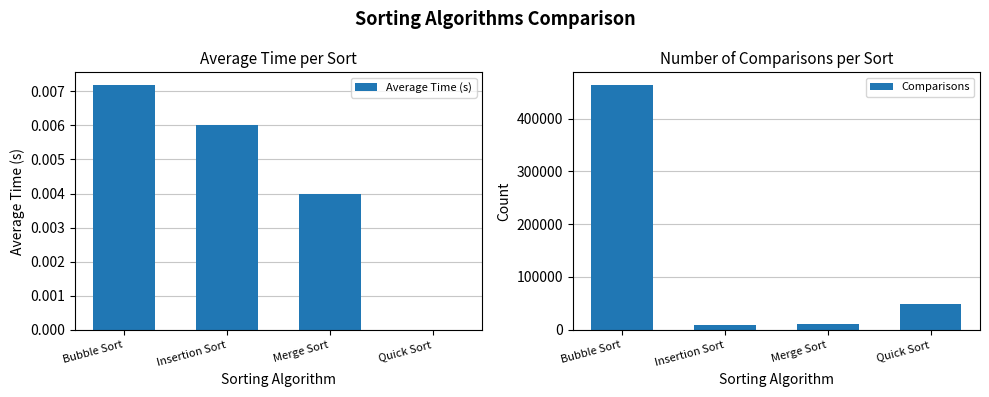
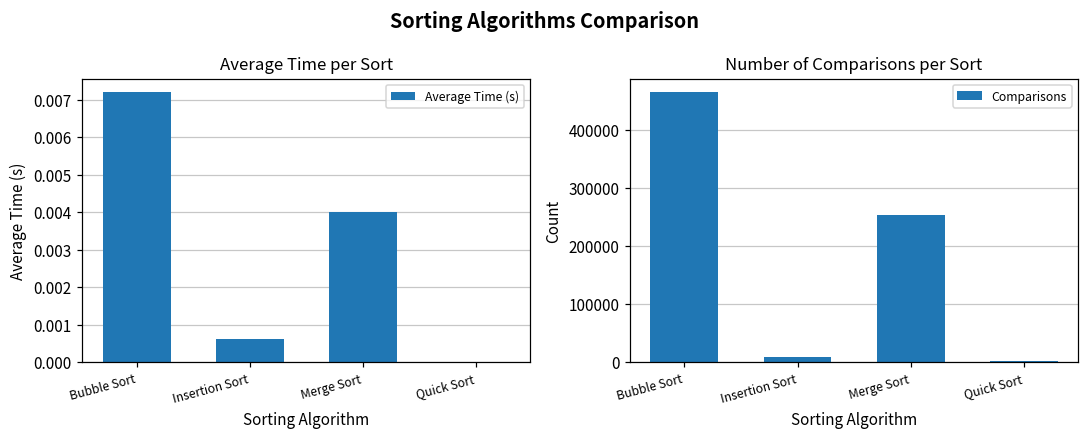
  {
    "Average Time per Sort": {
      "Bubble Sort": 0.0072,
-     "Insertion Sort": 0.0060,
+     "Insertion Sort": 0.0006,
      "Merge Sort": 0.0040,
      "Quick Sort": 0.0000
    },
    "Number of Comparisons per Sort": {
      "Bubble Sort": 460000,
      "Insertion Sort": 10000,
-     "Merge Sort": 10000,
-     "Quick Sort": 50000
+     "Merge Sort": 250000,
+     "Quick Sort": 0
    }
  }
